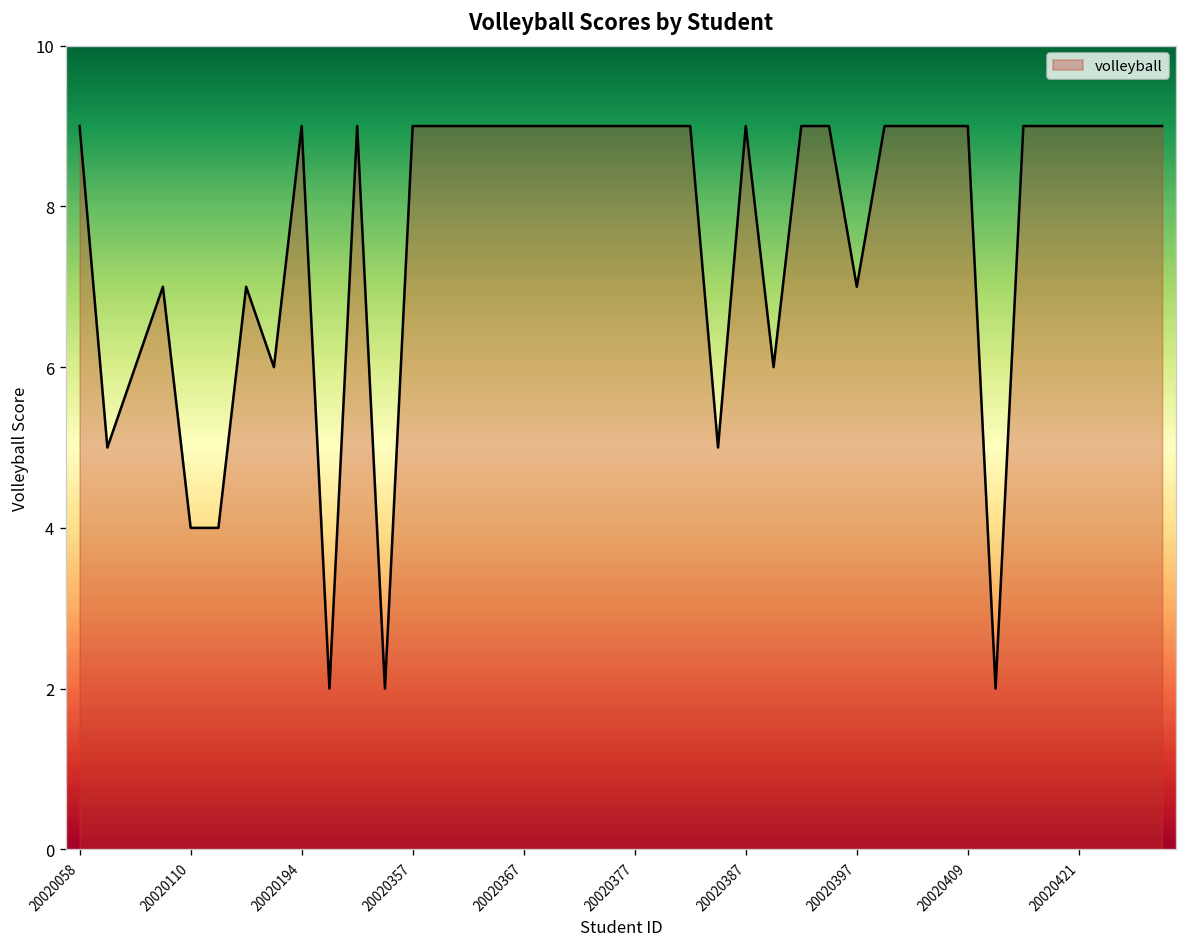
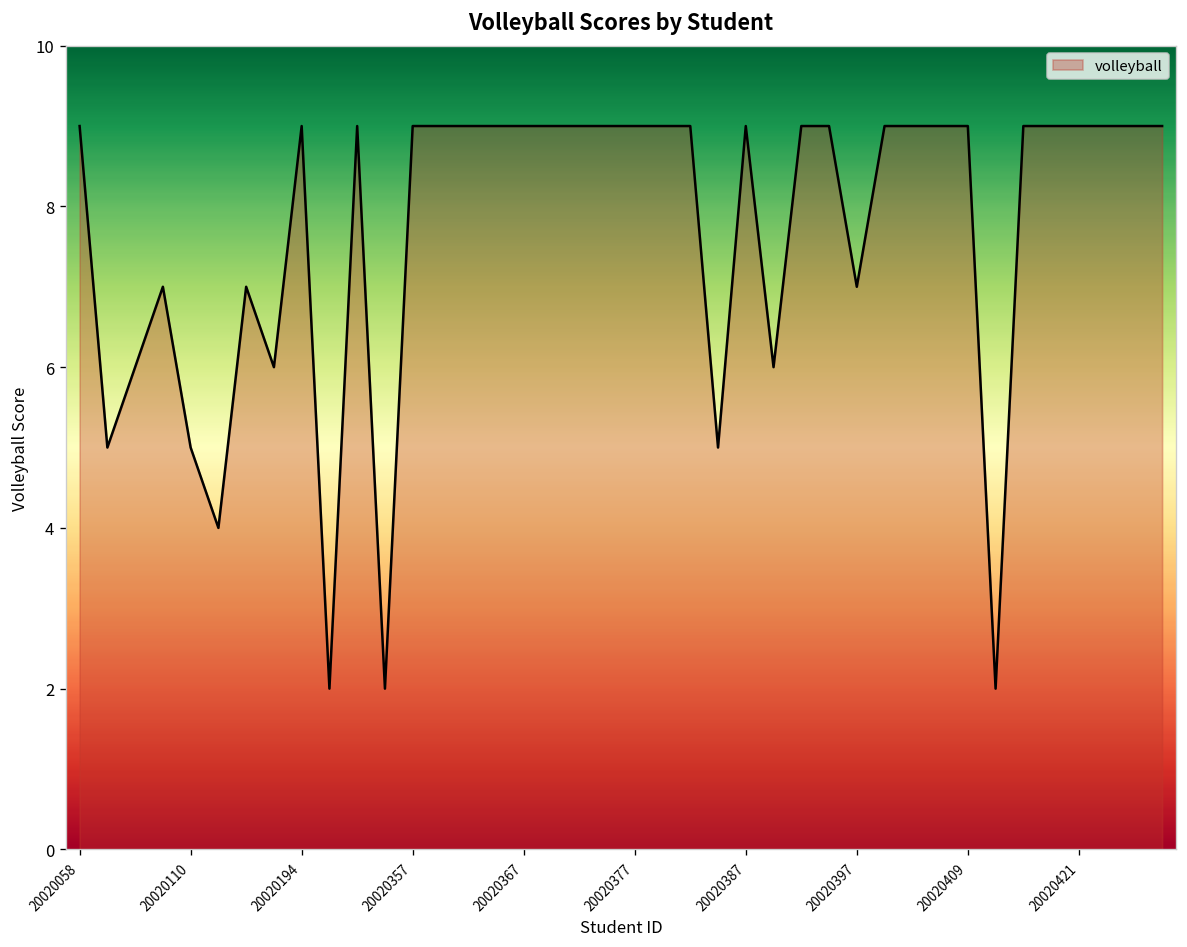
  {
    "20020058": 9,
-   "20020110": 4,
+   "20020110": 5,
    "20020194": 9,
    "20020357": 9,
    "20020367": 9,
    "20020377": 9,
    "20020387": 9,
    "20020397": 7,
    "20020409": 9,
    "20020421": 9
  }
